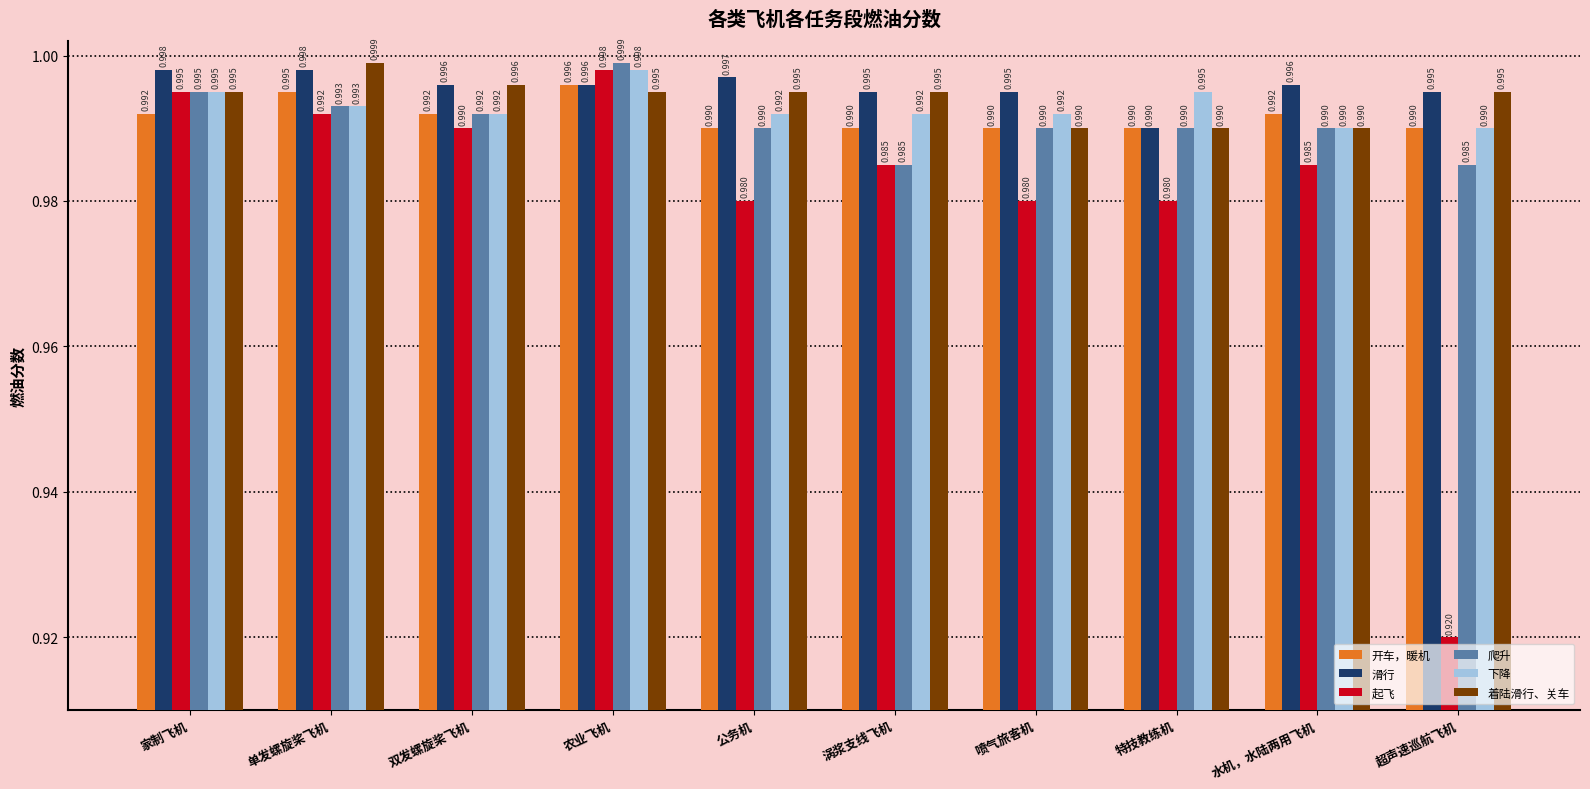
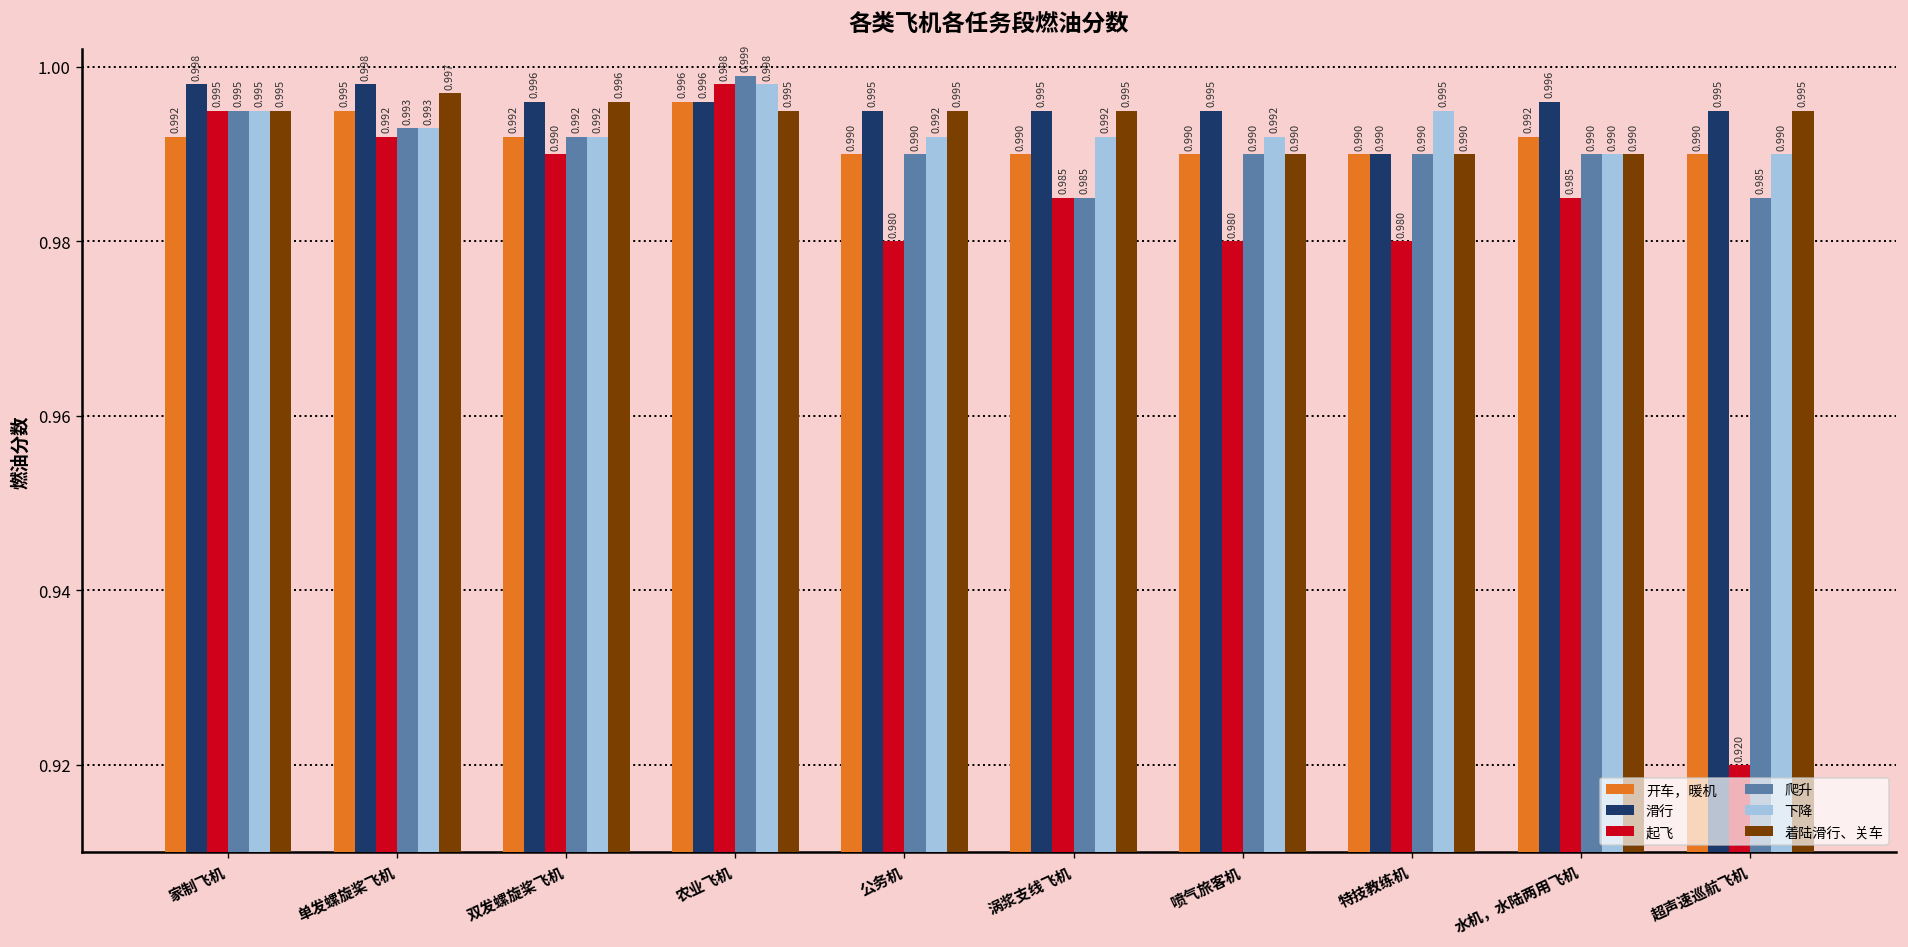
  {
    "开车，暖机": {
      "家制飞机": 0.992,
      "单发螺旋桨飞机": 0.995,
      "双发螺旋桨飞机": 0.992,
      "农业飞机": 0.996,
      "公务机": 0.990,
      "涡浆支线飞机": 0.990,
      "喷气旅客机": 0.990,
      "特技教练机": 0.990,
      "水机，水陆两用飞机": 0.992,
      "超声速巡航飞机": 0.990
    },
    "滑行": {
      "家制飞机": 0.998,
      "单发螺旋桨飞机": 0.998,
      "双发螺旋桨飞机": 0.996,
      "农业飞机": 0.996,
-     "公务机": 0.997,
+     "公务机": 0.995,
      "涡浆支线飞机": 0.995,
      "喷气旅客机": 0.995,
      "特技教练机": 0.990,
      "水机，水陆两用飞机": 0.996,
      "超声速巡航飞机": 0.995
    },
    "起飞": {
      "家制飞机": 0.995,
      "单发螺旋桨飞机": 0.992,
      "双发螺旋桨飞机": 0.990,
      "农业飞机": 0.998,
      "公务机": 0.980,
      "涡浆支线飞机": 0.985,
      "喷气旅客机": 0.980,
      "特技教练机": 0.980,
      "水机，水陆两用飞机": 0.985,
      "超声速巡航飞机": 0.920
    },
    "爬升": {
      "家制飞机": 0.995,
      "单发螺旋桨飞机": 0.993,
      "双发螺旋桨飞机": 0.992,
      "农业飞机": 0.999,
      "公务机": 0.990,
      "涡浆支线飞机": 0.985,
      "喷气旅客机": 0.990,
      "特技教练机": 0.990,
      "水机，水陆两用飞机": 0.990,
      "超声速巡航飞机": 0.985
    },
    "下降": {
      "家制飞机": 0.995,
      "单发螺旋桨飞机": 0.993,
      "双发螺旋桨飞机": 0.992,
      "农业飞机": 0.998,
      "公务机": 0.992,
      "涡浆支线飞机": 0.992,
      "喷气旅客机": 0.992,
      "特技教练机": 0.995,
      "水机，水陆两用飞机": 0.990,
      "超声速巡航飞机": 0.990
    },
    "着陆滑行、关车": {
      "家制飞机": 0.995,
-     "单发螺旋桨飞机": 0.999,
+     "单发螺旋桨飞机": 0.997,
      "双发螺旋桨飞机": 0.996,
      "农业飞机": 0.995,
      "公务机": 0.995,
      "涡浆支线飞机": 0.995,
      "喷气旅客机": 0.990,
      "特技教练机": 0.990,
      "水机，水陆两用飞机": 0.990,
      "超声速巡航飞机": 0.995
    }
  }
